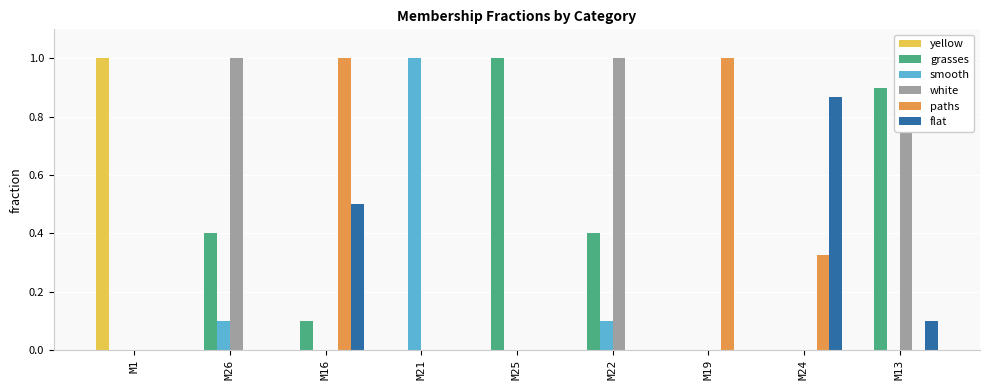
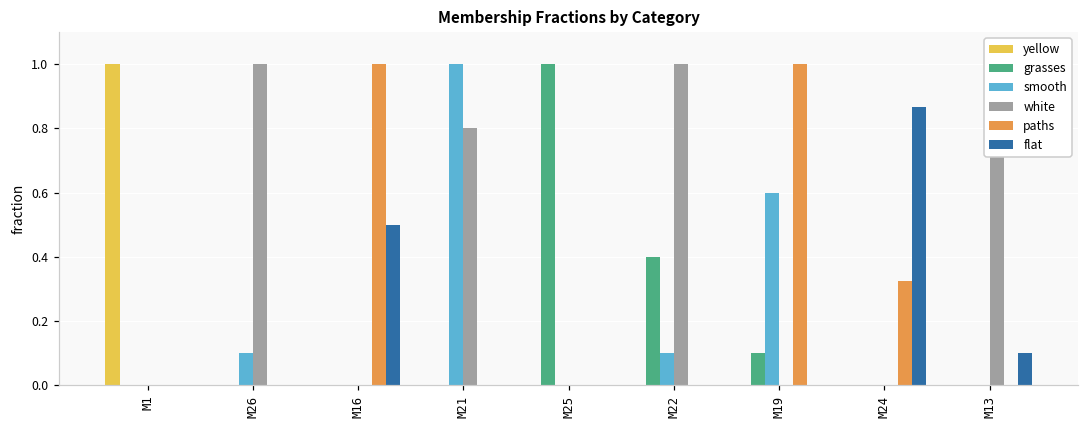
  {
    "grasses": {
      "M1": 0.0,
-     "M26": 0.4,
-     "M16": 0.1,
+     "M26": 0.0,
+     "M16": 0.0,
      "M21": 0.0,
      "M25": 1.0,
      "M22": 0.4,
-     "M19": 0.0,
+     "M19": 0.1,
      "M24": 0.0,
-     "M13": 0.9
+     "M13": 0.0
    },
    "smooth": {
      "M1": 0.0,
      "M26": 0.1,
      "M16": 0.0,
      "M21": 1.0,
      "M25": 0.0,
      "M22": 0.1,
-     "M19": 0.0,
+     "M19": 0.6,
      "M24": 0.0,
      "M13": 0.0
    },
    "white": {
      "M1": 0.0,
      "M26": 1.0,
      "M16": 0.0,
-     "M21": 0.0,
+     "M21": 0.8,
      "M25": 0.0,
      "M22": 1.0,
      "M19": 0.0,
      "M24": 0.0
    },
    "flat": {
      "M1": 0.0,
      "M26": 0.0,
      "M16": 0.5,
      "M21": 0.0,
      "M25": 0.0,
      "M22": 0.0,
      "M19": 0.0,
      "M24": 0.87,
      "M13": 0.1
    }
  }
